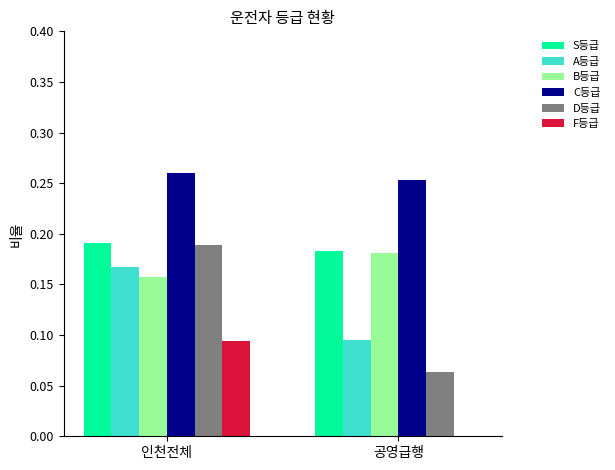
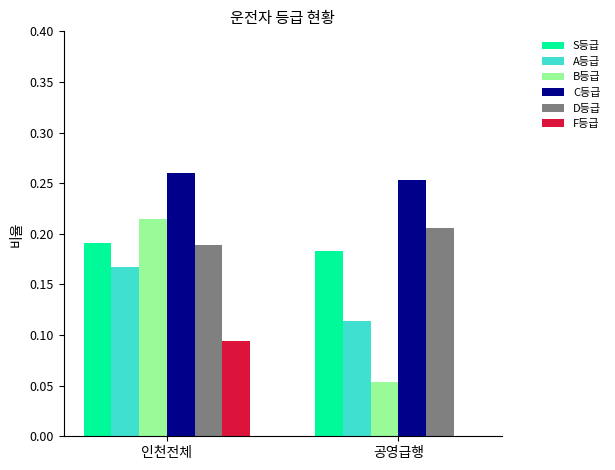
  {
    "S등급": {
      "인천전체": 0.190,
      "공영급행": 0.183
    },
    "A등급": {
      "인천전체": 0.167,
-     "공영급행": 0.095
+     "공영급행": 0.114
    },
    "B등급": {
-     "인천전체": 0.157,
-     "공영급행": 0.181
+     "인천전체": 0.215,
+     "공영급행": 0.054
    },
    "C등급": {
      "인천전체": 0.260,
      "공영급행": 0.253
    },
    "D등급": {
      "인천전체": 0.189,
-     "공영급행": 0.064
+     "공영급행": 0.206
    },
    "F등급": {
      "인천전체": 0.094,
      "공영급행": 0.000
    }
  }
